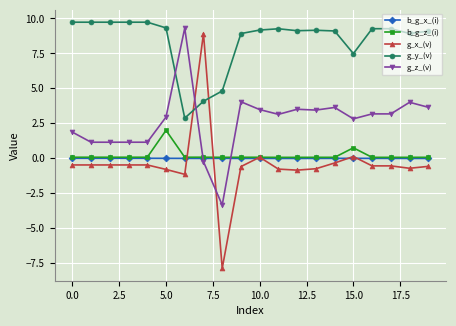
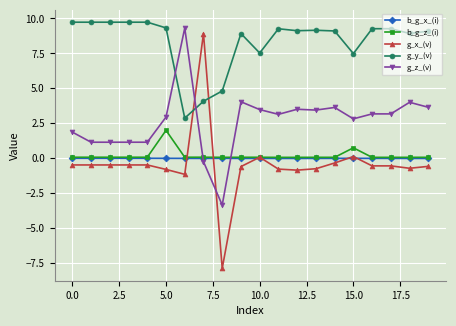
  {
    "b_g_x_(i)": {
      "5.0": 0.0
    },
    "b_g_z_(i)": {
      "5.0": 2.0,
      "15.0": 0.8
    },
    "g_x_(v)": {
      "0.0": -0.5,
      "5.0": -0.8
    },
    "g_y_(v)": {
      "0.0": 9.7,
      "5.0": 9.3,
-     "10.0": 9.2,
+     "10.0": 7.5,
      "15.0": 7.5
    },
    "g_z_(v)": {
      "0.0": 1.9,
      "5.0": 2.9,
      "10.0": 3.5,
      "15.0": 2.8
    }
  }
